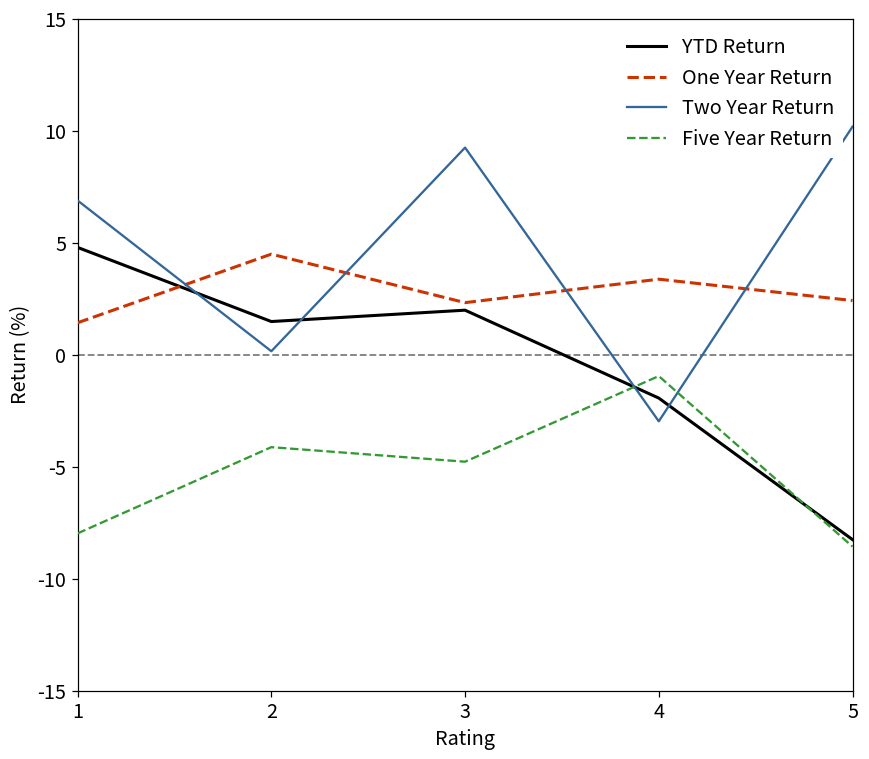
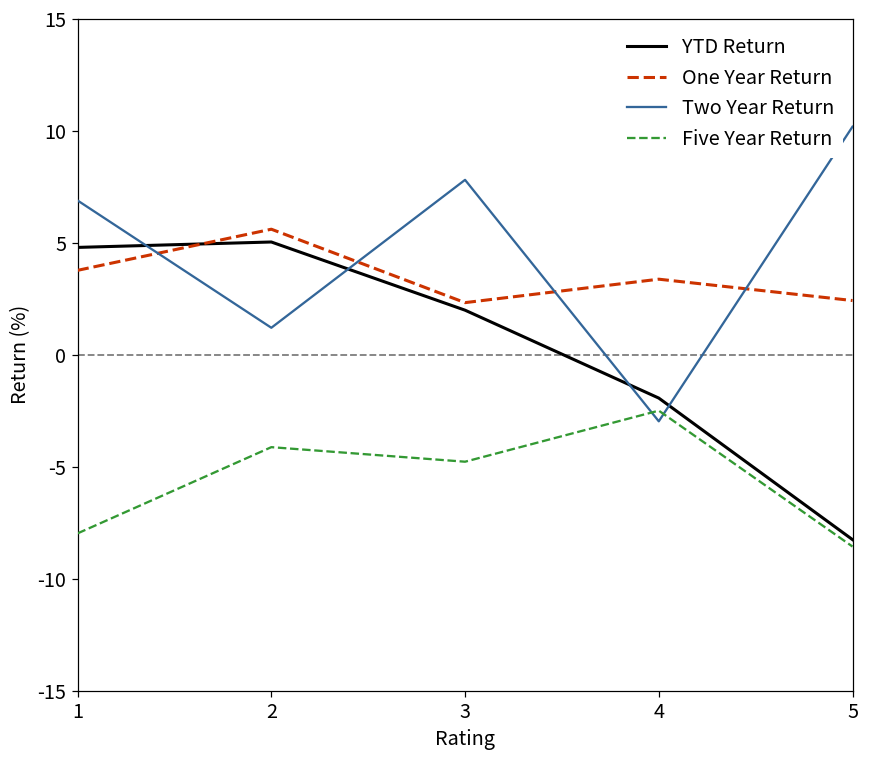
  {
    "YTD Return": {
      "1": 4.8,
-     "2": 1.5,
+     "2": 5.0,
      "3": 2.0,
      "4": -1.9,
      "5": -8.3
    },
    "One Year Return": {
-     "1": 1.4,
-     "2": 4.5,
+     "1": 3.8,
+     "2": 5.6,
      "3": 2.3,
      "4": 3.4,
      "5": 2.4
    },
    "Two Year Return": {
      "1": 6.9,
-     "2": 0.2,
-     "3": 9.2,
+     "2": 1.2,
+     "3": 7.8,
      "4": -3.0,
      "5": 10.2
    },
    "Five Year Return": {
      "1": -8.0,
      "2": -4.1,
      "3": -4.8,
-     "4": -1.0,
+     "4": -2.5,
      "5": -8.6
    }
  }
